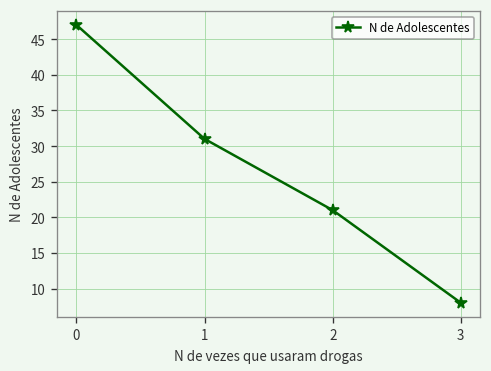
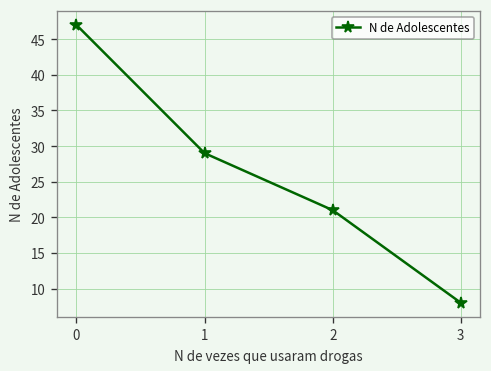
  {
    "0": 47,
-   "1": 31,
+   "1": 29,
    "2": 21,
    "3": 8
  }
